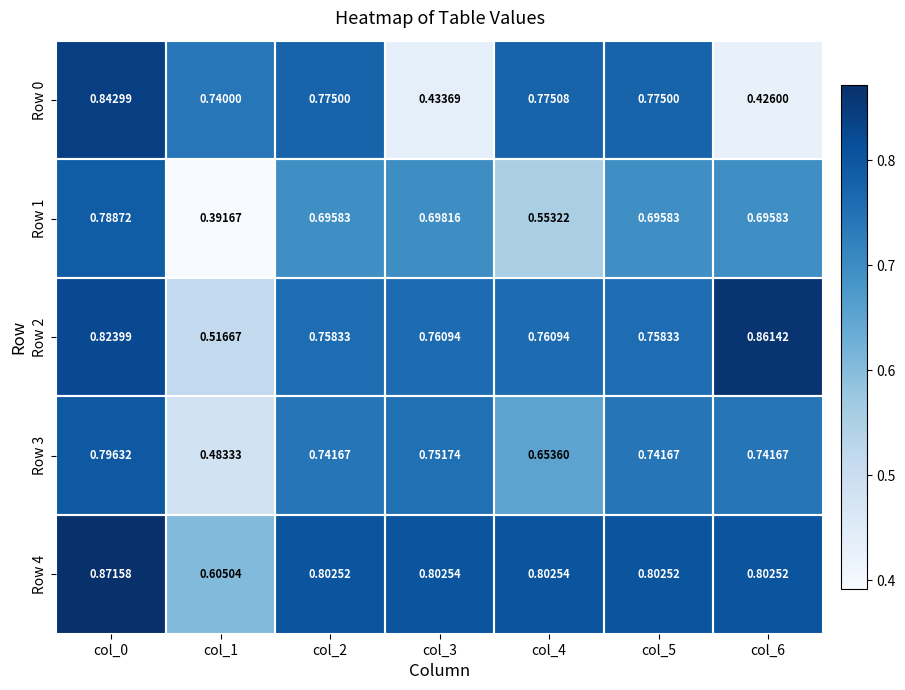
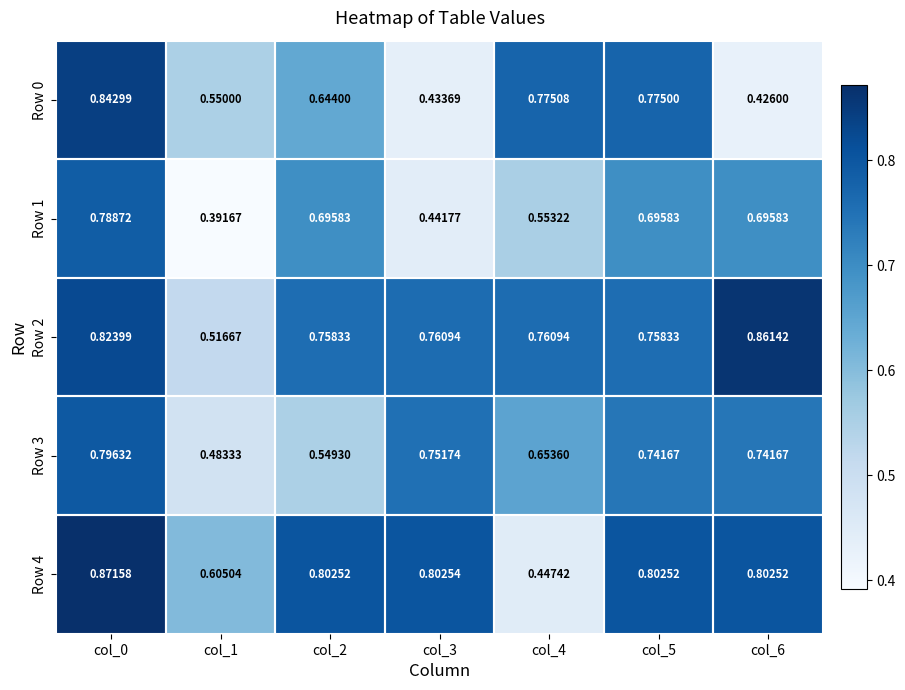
  {
    "Row 0": {
      "col_0": 0.84299,
-     "col_1": 0.74000,
-     "col_2": 0.77500,
+     "col_1": 0.55000,
+     "col_2": 0.64400,
      "col_3": 0.43369,
      "col_4": 0.77508,
      "col_5": 0.77500,
      "col_6": 0.42600
    },
    "Row 1": {
      "col_0": 0.78872,
      "col_1": 0.39167,
      "col_2": 0.69583,
-     "col_3": 0.69816,
+     "col_3": 0.44177,
      "col_4": 0.55322,
      "col_5": 0.69583,
      "col_6": 0.69583
    },
    "Row 2": {
      "col_0": 0.82399,
      "col_1": 0.51667,
      "col_2": 0.75833,
      "col_3": 0.76094,
      "col_4": 0.76094,
      "col_5": 0.75833,
      "col_6": 0.86142
    },
    "Row 3": {
      "col_0": 0.79632,
      "col_1": 0.48333,
-     "col_2": 0.74167,
+     "col_2": 0.54930,
      "col_3": 0.75174,
      "col_4": 0.65360,
      "col_5": 0.74167,
      "col_6": 0.74167
    },
    "Row 4": {
      "col_0": 0.87158,
      "col_1": 0.60504,
      "col_2": 0.80252,
      "col_3": 0.80254,
-     "col_4": 0.80254,
+     "col_4": 0.44742,
      "col_5": 0.80252,
      "col_6": 0.80252
    }
  }
